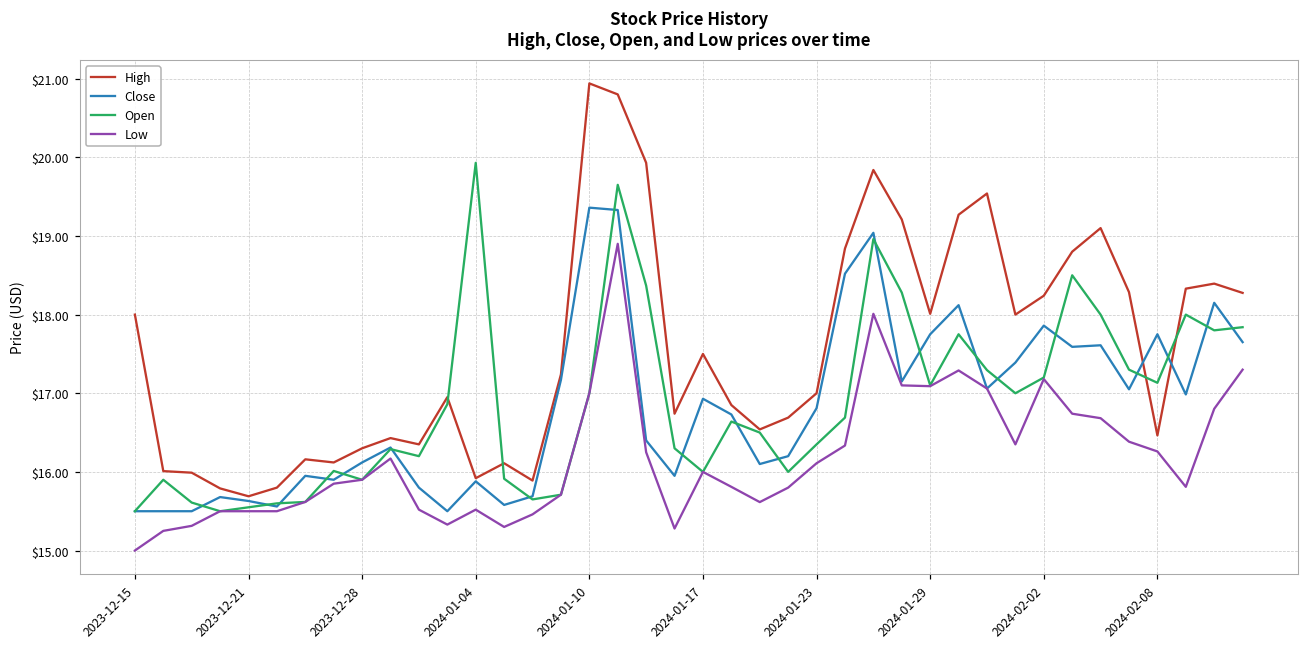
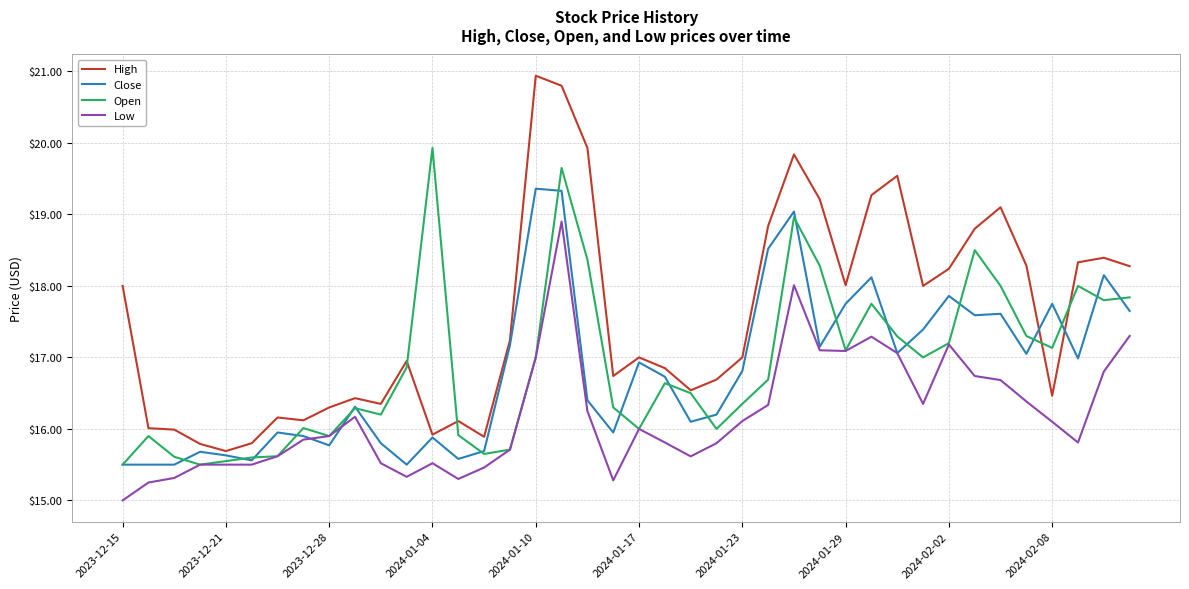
  {
    "High": {
      "2023-12-15": "$18.0",
      "2023-12-21": "$15.7",
      "2023-12-28": "$16.3",
      "2024-01-04": "$15.9",
      "2024-01-10": "$20.9",
-     "2024-01-17": "$17.5",
+     "2024-01-17": "$17.0",
      "2024-01-23": "$17.0",
      "2024-01-29": "$18.0",
      "2024-02-02": "$18.2",
      "2024-02-08": "$16.5"
    },
    "Close": {
      "2023-12-21": "$15.6",
-     "2023-12-28": "$16.1",
+     "2023-12-28": "$15.8",
      "2024-01-04": "$15.9",
      "2024-01-10": "$19.4",
      "2024-01-17": "$16.9",
      "2024-01-23": "$16.8",
      "2024-01-29": "$17.8",
      "2024-02-02": "$17.9",
      "2024-02-08": "$17.8"
    },
    "Open": {
      "2023-12-21": "$15.6",
      "2024-01-04": "$19.9",
      "2024-01-23": "$16.4",
      "2024-02-08": "$17.1"
    },
    "Low": {
      "2023-12-15": "$15.0",
      "2023-12-21": "$15.5",
      "2024-01-04": "$15.5",
      "2024-01-23": "$16.1",
-     "2024-02-08": "$16.3"
+     "2024-02-08": "$16.1"
    }
  }
